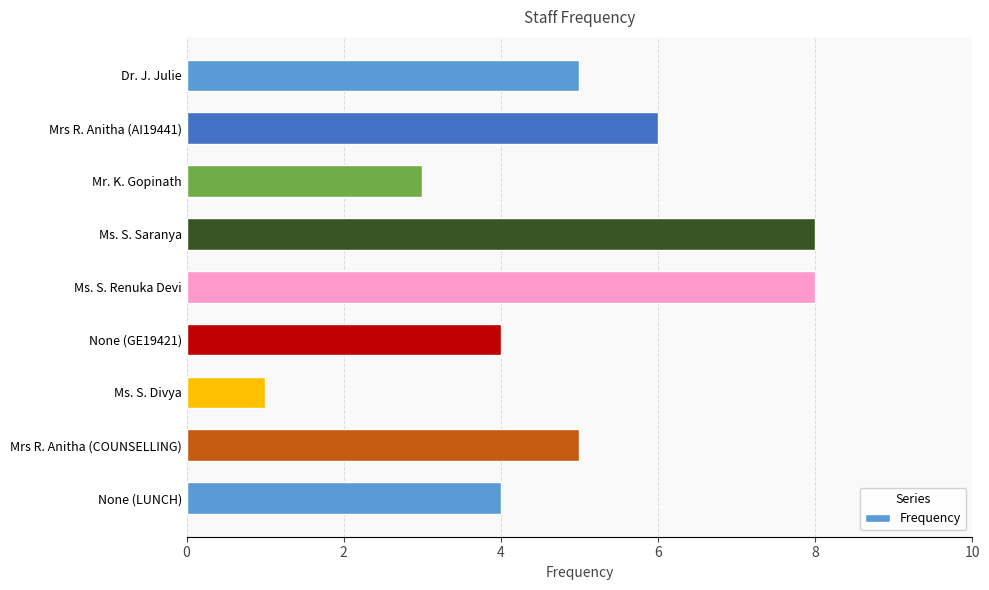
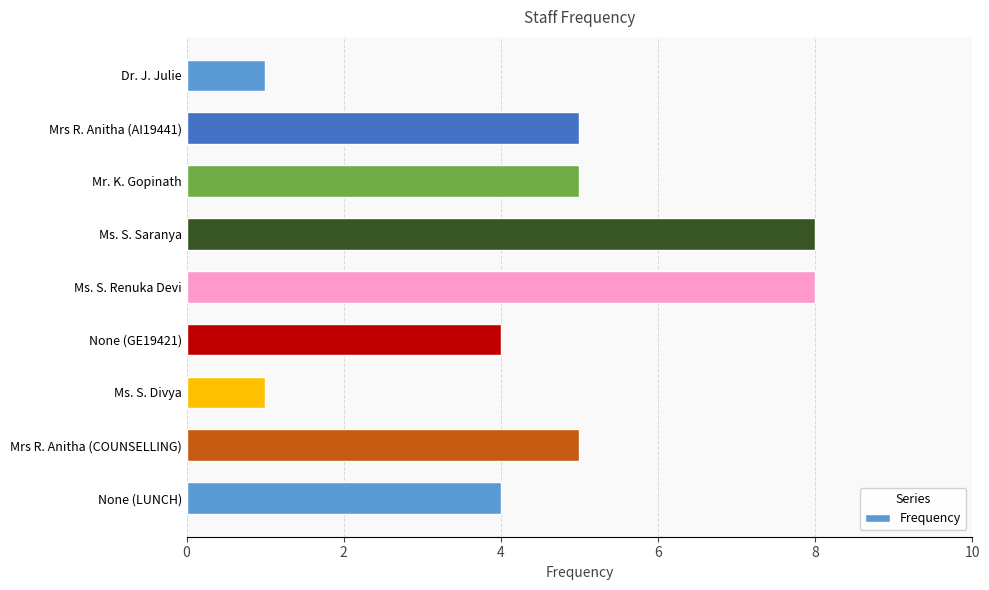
  {
-   "Dr. J. Julie": 5,
-   "Mrs R. Anitha (AI19441)": 6,
-   "Mr. K. Gopinath": 3,
+   "Dr. J. Julie": 1,
+   "Mrs R. Anitha (AI19441)": 5,
+   "Mr. K. Gopinath": 5,
    "Ms. S. Saranya": 8,
    "Ms. S. Renuka Devi": 8,
    "None (GE19421)": 4,
    "Ms. S. Divya": 1,
    "Mrs R. Anitha (COUNSELLING)": 5,
    "None (LUNCH)": 4
  }
